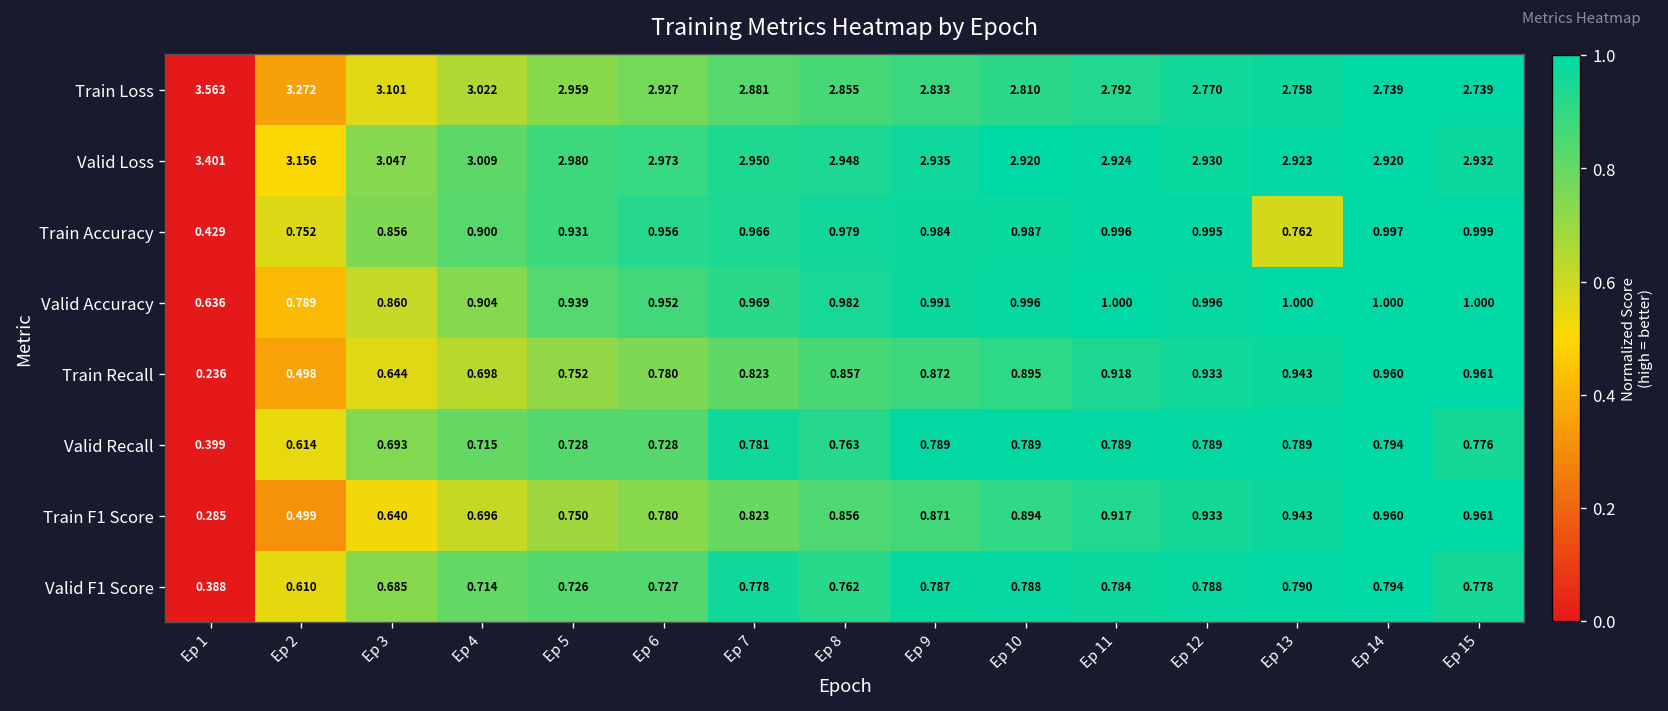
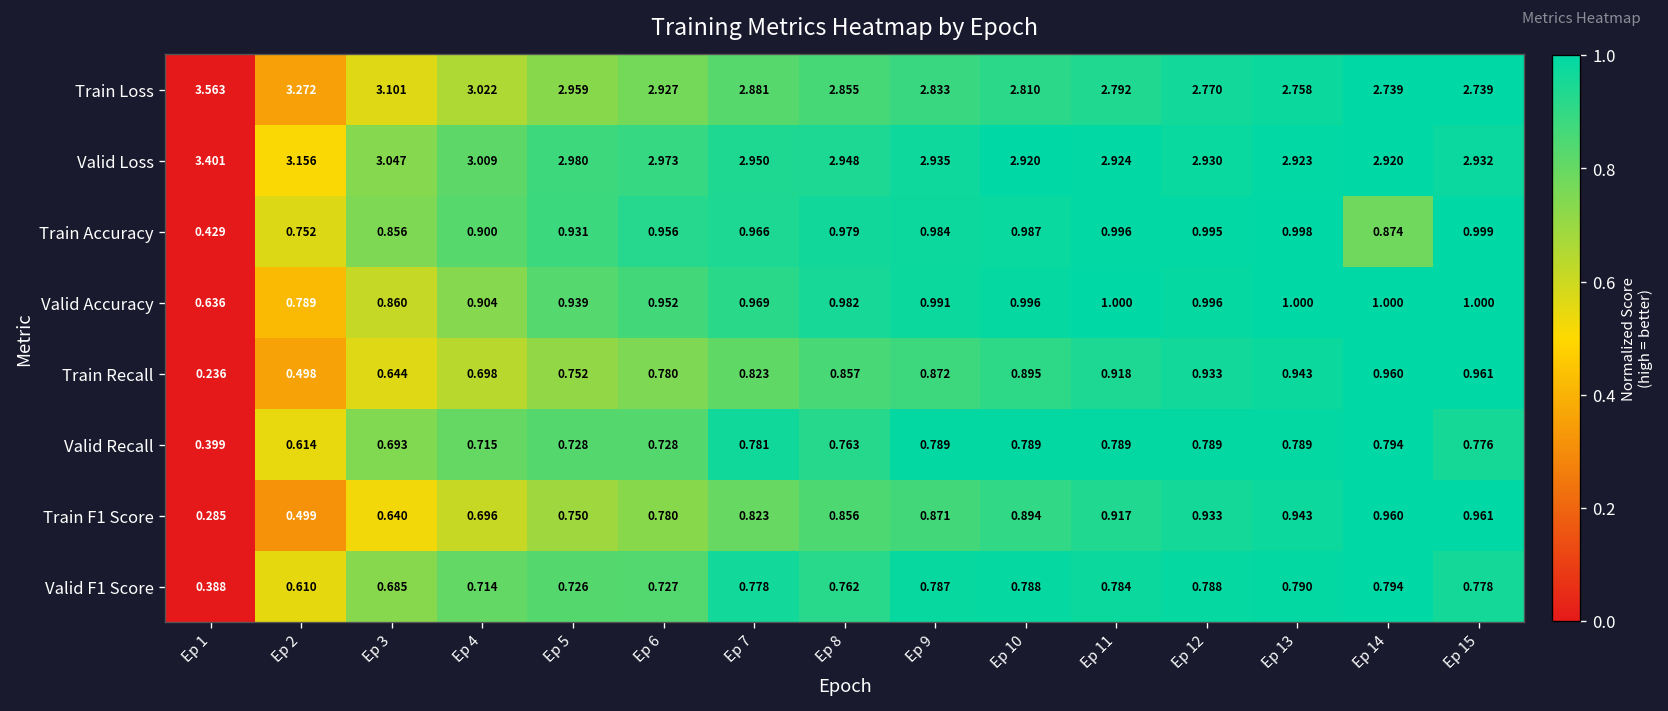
  {
    "Train Loss": {
      "Ep 1": 3.563,
      "Ep 2": 3.272,
      "Ep 3": 3.101,
      "Ep 4": 3.022,
      "Ep 5": 2.959,
      "Ep 6": 2.927,
      "Ep 7": 2.881,
      "Ep 8": 2.855,
      "Ep 9": 2.833,
      "Ep 10": 2.810,
      "Ep 11": 2.792,
      "Ep 12": 2.770,
      "Ep 13": 2.758,
      "Ep 14": 2.739,
      "Ep 15": 2.739
    },
    "Valid Loss": {
      "Ep 1": 3.401,
      "Ep 2": 3.156,
      "Ep 3": 3.047,
      "Ep 4": 3.009,
      "Ep 5": 2.980,
      "Ep 6": 2.973,
      "Ep 7": 2.950,
      "Ep 8": 2.948,
      "Ep 9": 2.935,
      "Ep 10": 2.920,
      "Ep 11": 2.924,
      "Ep 12": 2.930,
      "Ep 13": 2.923,
      "Ep 14": 2.920,
      "Ep 15": 2.932
    },
    "Train Accuracy": {
      "Ep 1": 0.429,
      "Ep 2": 0.752,
      "Ep 3": 0.856,
      "Ep 4": 0.900,
      "Ep 5": 0.931,
      "Ep 6": 0.956,
      "Ep 7": 0.966,
      "Ep 8": 0.979,
      "Ep 9": 0.984,
      "Ep 10": 0.987,
      "Ep 11": 0.996,
      "Ep 12": 0.995,
-     "Ep 13": 0.762,
-     "Ep 14": 0.997,
+     "Ep 13": 0.998,
+     "Ep 14": 0.874,
      "Ep 15": 0.999
    },
    "Valid Accuracy": {
      "Ep 1": 0.636,
      "Ep 2": 0.789,
      "Ep 3": 0.860,
      "Ep 4": 0.904,
      "Ep 5": 0.939,
      "Ep 6": 0.952,
      "Ep 7": 0.969,
      "Ep 8": 0.982,
      "Ep 9": 0.991,
      "Ep 10": 0.996,
      "Ep 11": 1.000,
      "Ep 12": 0.996,
      "Ep 13": 1.000,
      "Ep 14": 1.000,
      "Ep 15": 1.000
    },
    "Train Recall": {
      "Ep 1": 0.236,
      "Ep 2": 0.498,
      "Ep 3": 0.644,
      "Ep 4": 0.698,
      "Ep 5": 0.752,
      "Ep 6": 0.780,
      "Ep 7": 0.823,
      "Ep 8": 0.857,
      "Ep 9": 0.872,
      "Ep 10": 0.895,
      "Ep 11": 0.918,
      "Ep 12": 0.933,
      "Ep 13": 0.943,
      "Ep 14": 0.960,
      "Ep 15": 0.961
    },
    "Valid Recall": {
      "Ep 1": 0.399,
      "Ep 2": 0.614,
      "Ep 3": 0.693,
      "Ep 4": 0.715,
      "Ep 5": 0.728,
      "Ep 6": 0.728,
      "Ep 7": 0.781,
      "Ep 8": 0.763,
      "Ep 9": 0.789,
      "Ep 10": 0.789,
      "Ep 11": 0.789,
      "Ep 12": 0.789,
      "Ep 13": 0.789,
      "Ep 14": 0.794,
      "Ep 15": 0.776
    },
    "Train F1 Score": {
      "Ep 1": 0.285,
      "Ep 2": 0.499,
      "Ep 3": 0.640,
      "Ep 4": 0.696,
      "Ep 5": 0.750,
      "Ep 6": 0.780,
      "Ep 7": 0.823,
      "Ep 8": 0.856,
      "Ep 9": 0.871,
      "Ep 10": 0.894,
      "Ep 11": 0.917,
      "Ep 12": 0.933,
      "Ep 13": 0.943,
      "Ep 14": 0.960,
      "Ep 15": 0.961
    },
    "Valid F1 Score": {
      "Ep 1": 0.388,
      "Ep 2": 0.610,
      "Ep 3": 0.685,
      "Ep 4": 0.714,
      "Ep 5": 0.726,
      "Ep 6": 0.727,
      "Ep 7": 0.778,
      "Ep 8": 0.762,
      "Ep 9": 0.787,
      "Ep 10": 0.788,
      "Ep 11": 0.784,
      "Ep 12": 0.788,
      "Ep 13": 0.790,
      "Ep 14": 0.794,
      "Ep 15": 0.778
    }
  }
